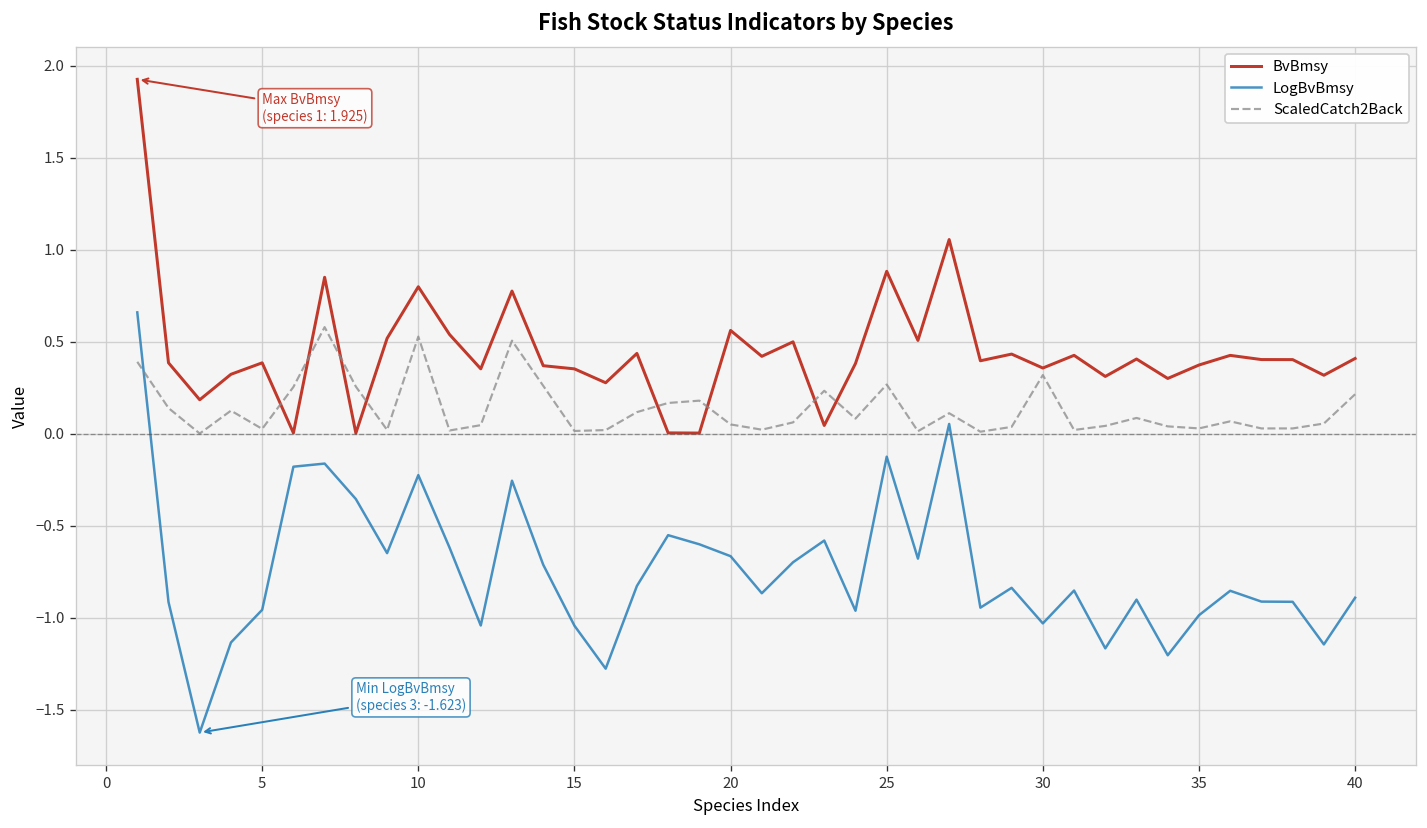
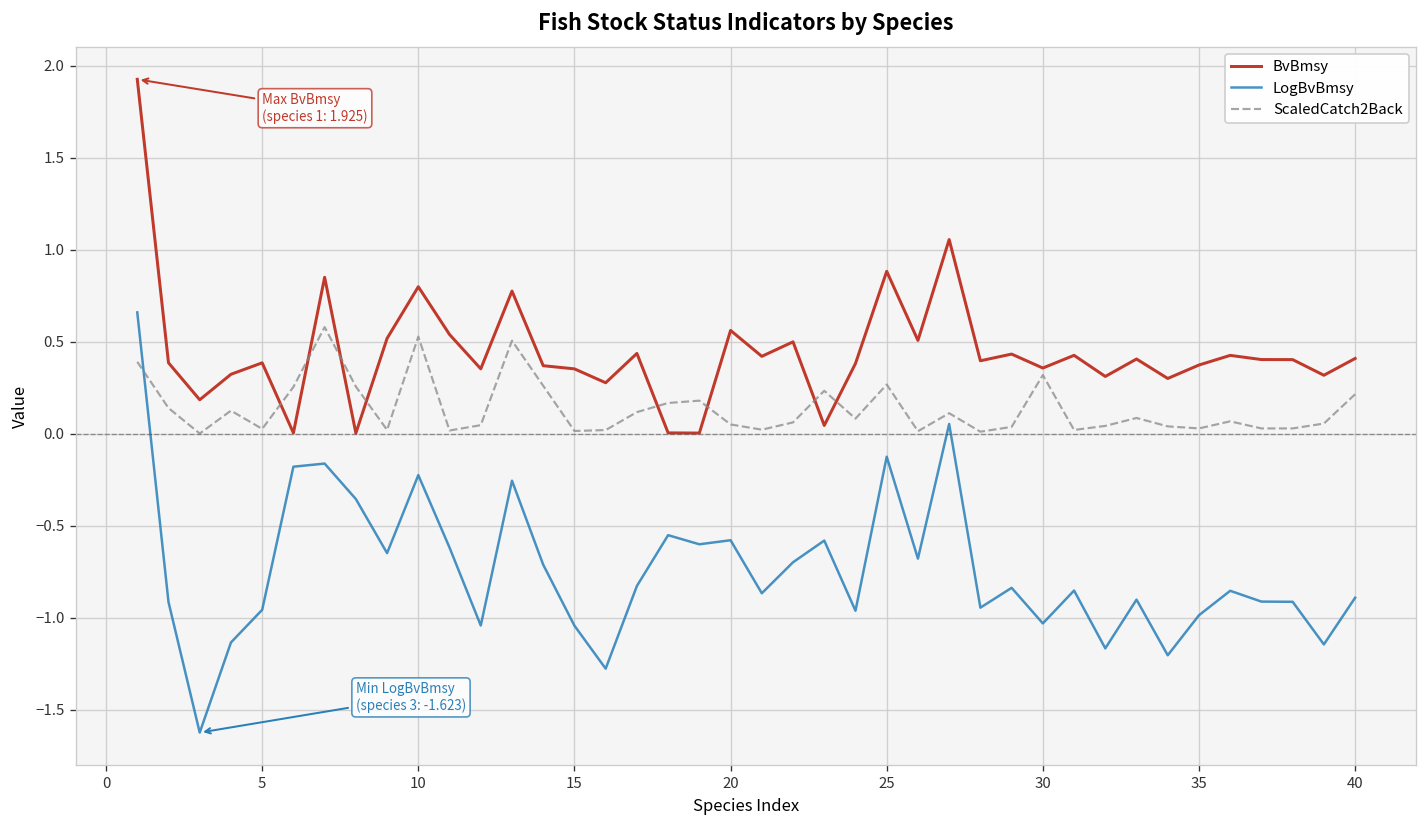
  {
    "BvBmsy": {
      "5": 0.39,
      "10": 0.80,
      "15": 0.35,
      "20": 0.56,
      "25": 0.88,
      "30": 0.36,
      "35": 0.37,
      "40": 0.41
    },
    "LogBvBmsy": {
      "5": -0.96,
      "10": -0.22,
      "15": -1.04,
-     "20": -0.66,
+     "20": -0.58,
      "25": -0.12,
      "30": -1.03,
      "35": -0.99,
      "40": -0.89
    },
    "ScaledCatch2Back": {
      "5": 0.03,
      "10": 0.53,
      "15": 0.02,
      "20": 0.05,
      "25": 0.27,
      "30": 0.32,
      "35": 0.03,
      "40": 0.21
    }
  }
